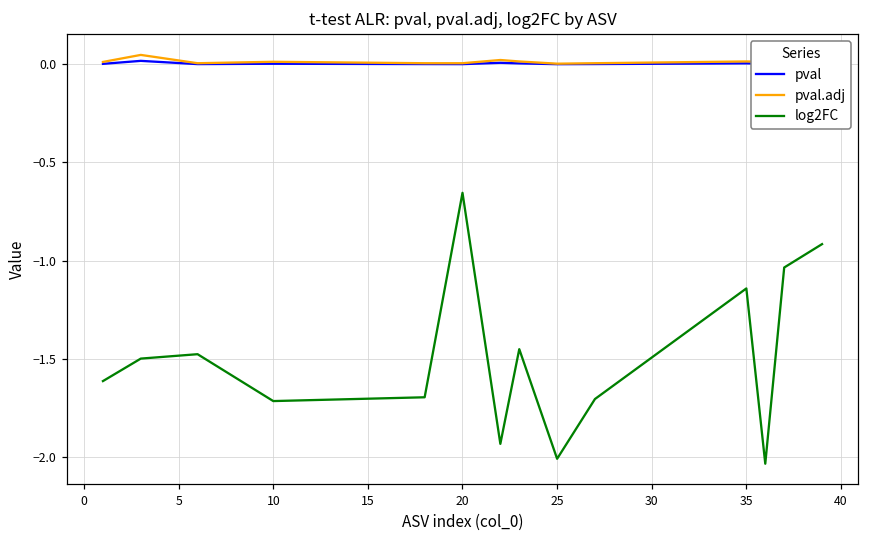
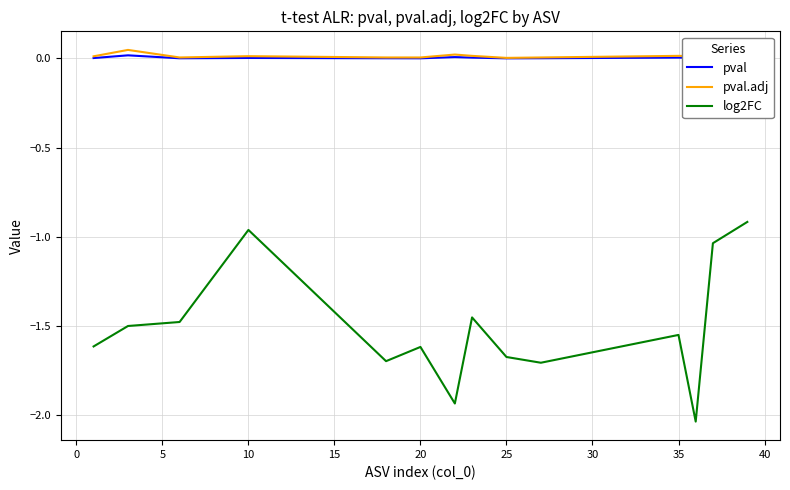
  {
    "log2FC": {
-     "10": -1.72,
-     "20": -0.65,
-     "25": -2.01,
-     "35": -1.14
+     "10": -0.96,
+     "20": -1.62,
+     "25": -1.67,
+     "35": -1.55
    }
  }
